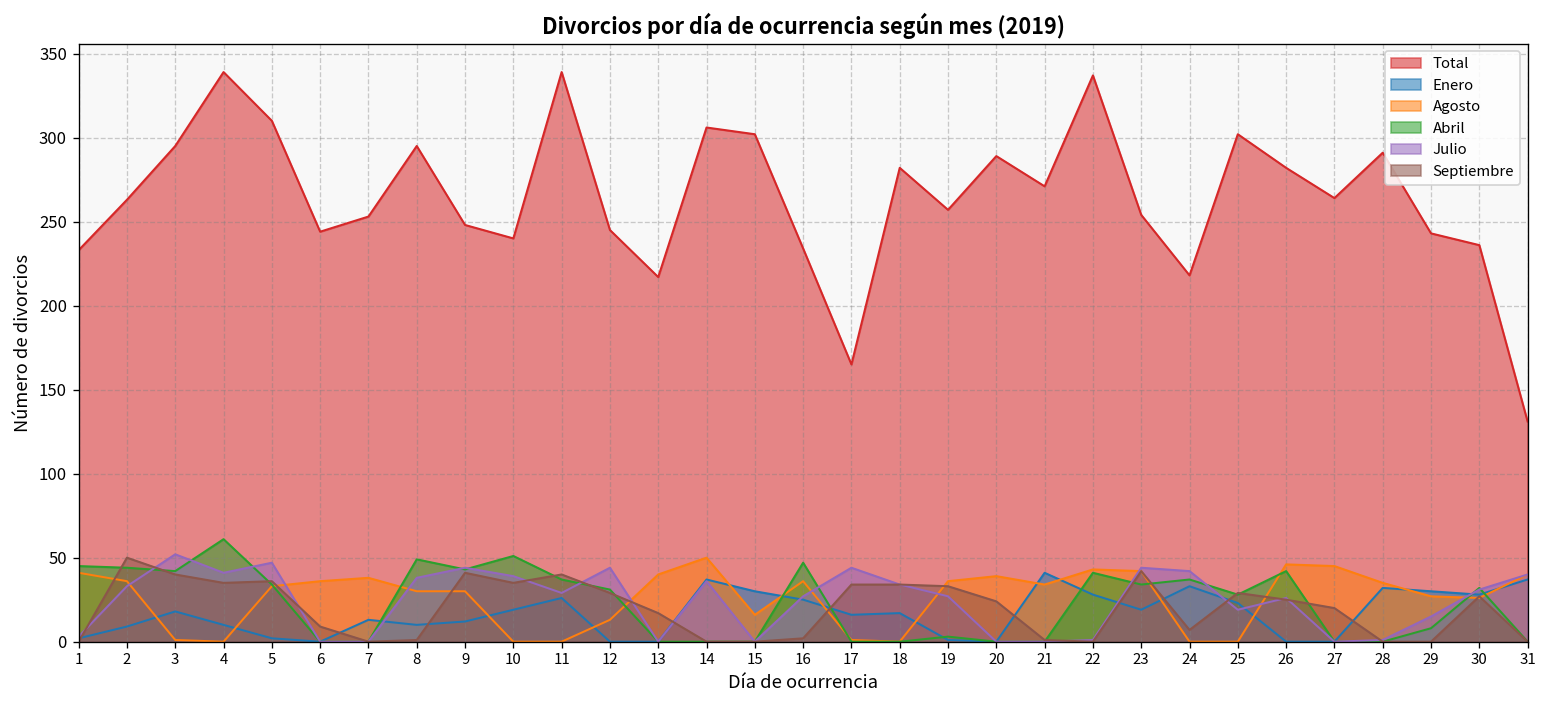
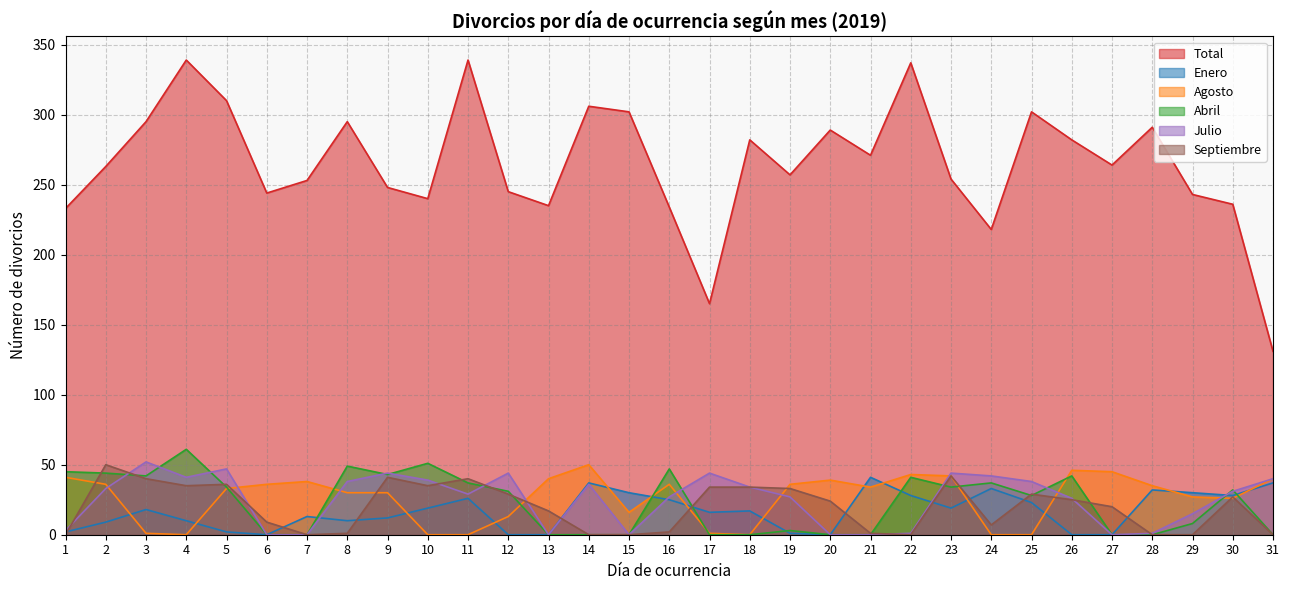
  {
    "Total": {
      "1": 233,
      "2": 263,
      "3": 295,
      "4": 339,
      "5": 310,
      "6": 244,
      "7": 253,
      "8": 295,
      "9": 248,
      "10": 240,
      "11": 339,
      "12": 245,
-     "13": 217,
+     "13": 235,
      "14": 306,
      "15": 302,
      "16": 234,
      "17": 165,
      "18": 282,
      "19": 257,
      "20": 289,
      "21": 271,
      "22": 337,
      "23": 254,
      "24": 218,
      "25": 302,
      "26": 282,
      "27": 264,
      "28": 291,
      "29": 243,
      "30": 236,
      "31": 131
    },
    "Enero": {
      "2": 9,
      "3": 18,
      "4": 10,
      "5": 2,
      "7": 13,
      "8": 10,
      "9": 12,
      "10": 19,
      "11": 26,
      "12": 0,
      "15": 30,
      "16": 25,
      "17": 16,
      "18": 17,
      "19": 1,
      "21": 41,
      "22": 28,
      "23": 19,
      "24": 33,
      "25": 23,
      "26": 0,
      "28": 32,
      "29": 30,
      "31": 37
    },
    "Agosto": {
      "1": 41,
      "2": 36,
      "3": 1,
      "4": 0,
      "6": 36,
      "7": 38,
      "8": 30,
      "9": 30,
      "10": 0,
      "11": 0,
      "12": 13,
      "13": 40,
      "14": 50,
      "15": 16,
      "16": 36,
      "19": 36,
      "20": 39,
      "21": 34,
      "22": 43,
      "24": 0,
      "25": 0,
      "26": 46,
      "27": 45,
      "28": 35,
      "29": 27
    },
    "Abril": {
      "1": 45,
      "2": 44,
      "3": 42,
      "4": 61,
      "8": 49,
      "10": 51,
      "11": 37,
      "12": 31,
      "16": 47,
      "19": 3,
      "22": 41,
      "23": 34,
      "24": 37,
      "26": 42,
      "29": 8
    },
    "Julio": {
      "2": 33,
      "3": 52,
      "4": 41,
      "5": 47,
      "8": 38,
      "10": 39,
      "11": 29,
      "12": 44,
      "16": 27,
      "17": 44,
      "19": 27,
      "23": 44,
      "24": 42,
-     "25": 19,
+     "25": 38,
      "29": 15
    },
    "Septiembre": {
      "1": 0,
      "2": 50,
      "3": 40,
      "4": 35,
      "5": 36,
      "6": 9,
      "8": 1,
      "9": 41,
      "10": 35,
      "11": 40,
      "12": 29,
      "13": 17,
      "16": 2,
      "17": 34,
      "19": 33,
      "20": 24,
      "24": 7,
      "27": 20,
      "29": 0
    }
  }
